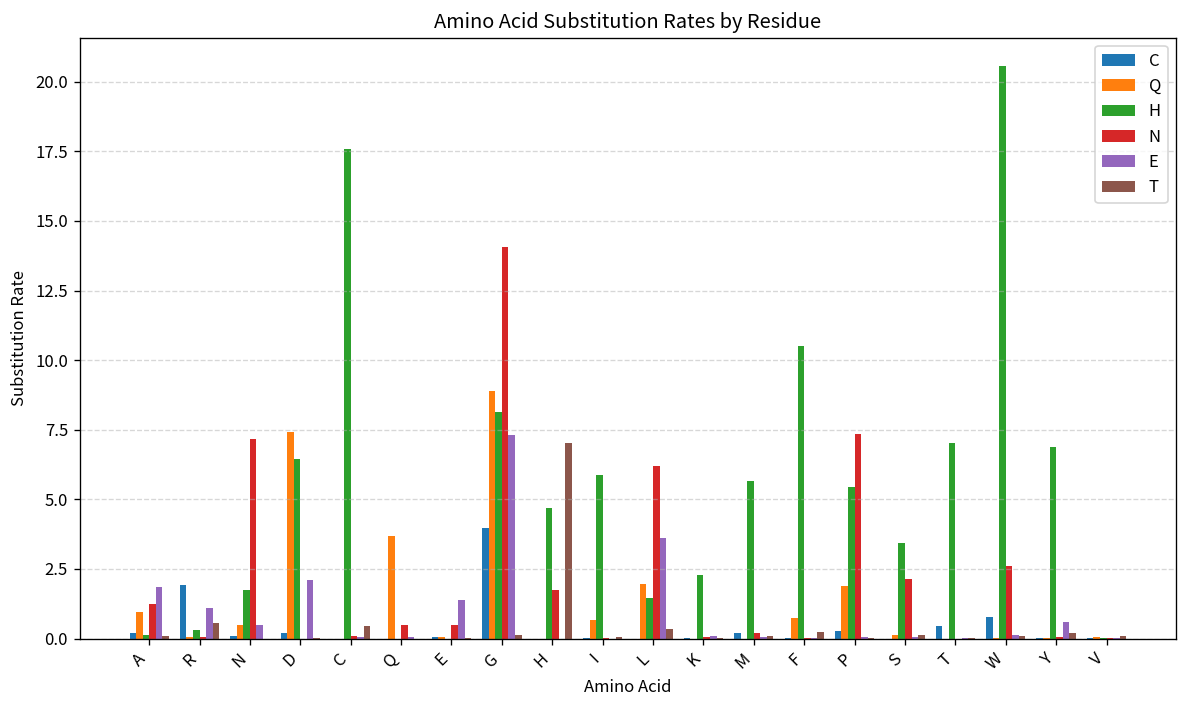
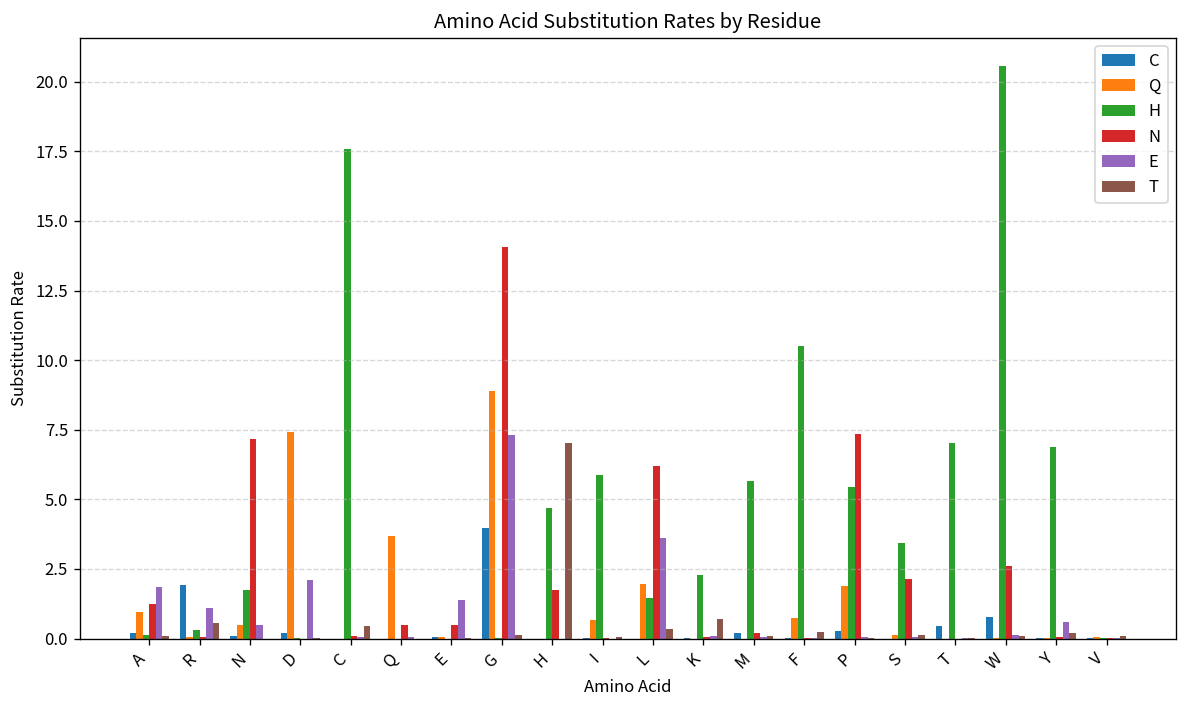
  {
    "C": {
      "A": 0.2,
      "R": 1.9,
      "D": 0.2,
      "G": 4.0,
      "M": 0.2,
      "P": 0.3,
      "T": 0.4,
      "W": 0.8
    },
    "Q": {
      "A": 1.0,
      "N": 0.5,
      "D": 7.4,
      "Q": 3.7,
      "G": 8.9,
      "I": 0.7,
      "L": 2.0,
      "F": 0.7,
      "P": 1.9,
      "S": 0.1
    },
    "H": {
      "A": 0.1,
      "R": 0.3,
      "N": 1.8,
-     "D": 6.4,
+     "D": 0.0,
      "C": 17.6,
-     "G": 8.2,
+     "G": 0.0,
      "H": 4.7,
      "I": 5.9,
      "L": 1.5,
      "K": 2.3,
      "M": 5.6,
      "F": 10.5,
      "P": 5.4,
      "S": 3.4,
      "T": 7.0,
      "W": 20.6,
      "Y": 6.9
    },
    "N": {
      "A": 1.2,
      "N": 7.2,
      "Q": 0.5,
      "E": 0.5,
      "G": 14.1,
      "H": 1.8,
      "L": 6.2,
      "M": 0.2,
      "P": 7.3,
      "S": 2.1,
      "W": 2.6
    },
    "E": {
      "A": 1.9,
      "R": 1.1,
      "N": 0.5,
      "D": 2.1,
      "E": 1.4,
      "G": 7.3,
      "L": 3.6,
      "W": 0.1,
      "Y": 0.6
    },
    "T": {
      "R": 0.6,
      "C": 0.4,
      "G": 0.1,
      "H": 7.0,
      "L": 0.3,
-     "K": 0.0,
+     "K": 0.7,
      "F": 0.2,
      "S": 0.1,
      "Y": 0.2
    }
  }
